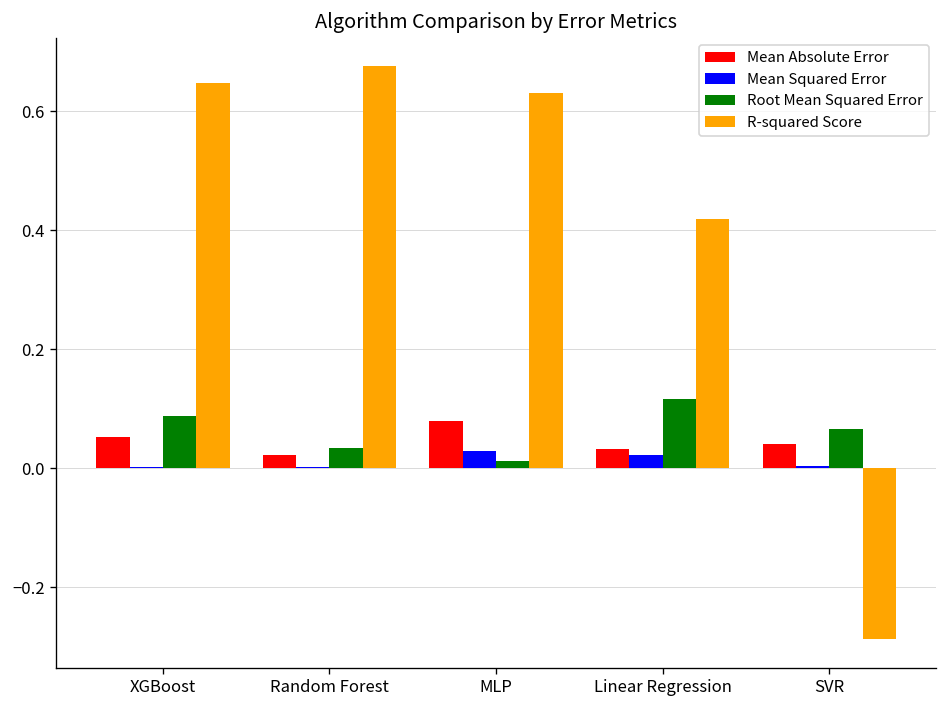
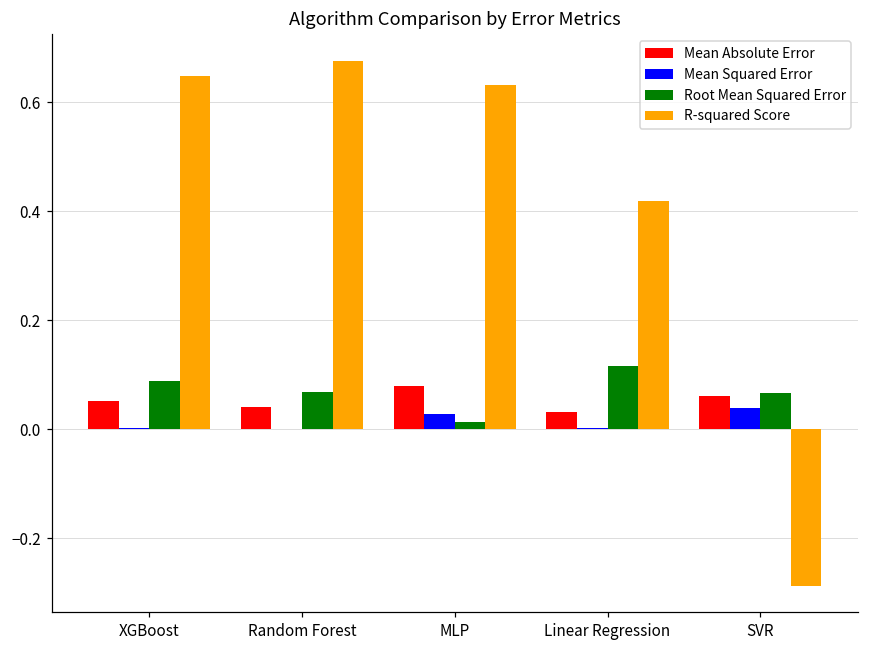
  {
    "Mean Absolute Error": {
      "XGBoost": 0.05,
-     "Random Forest": 0.02,
+     "Random Forest": 0.04,
      "MLP": 0.08,
      "Linear Regression": 0.03,
-     "SVR": 0.04
+     "SVR": 0.06
    },
    "Mean Squared Error": {
      "MLP": 0.03,
-     "Linear Regression": 0.02,
-     "SVR": 0.00
+     "Linear Regression": 0.00,
+     "SVR": 0.04
    },
    "Root Mean Squared Error": {
      "XGBoost": 0.09,
-     "Random Forest": 0.03,
+     "Random Forest": 0.07,
      "MLP": 0.01,
      "Linear Regression": 0.12,
      "SVR": 0.07
    },
    "R-squared Score": {
      "XGBoost": 0.65,
      "Random Forest": 0.68,
      "MLP": 0.63,
      "Linear Regression": 0.42,
      "SVR": -0.29
    }
  }
